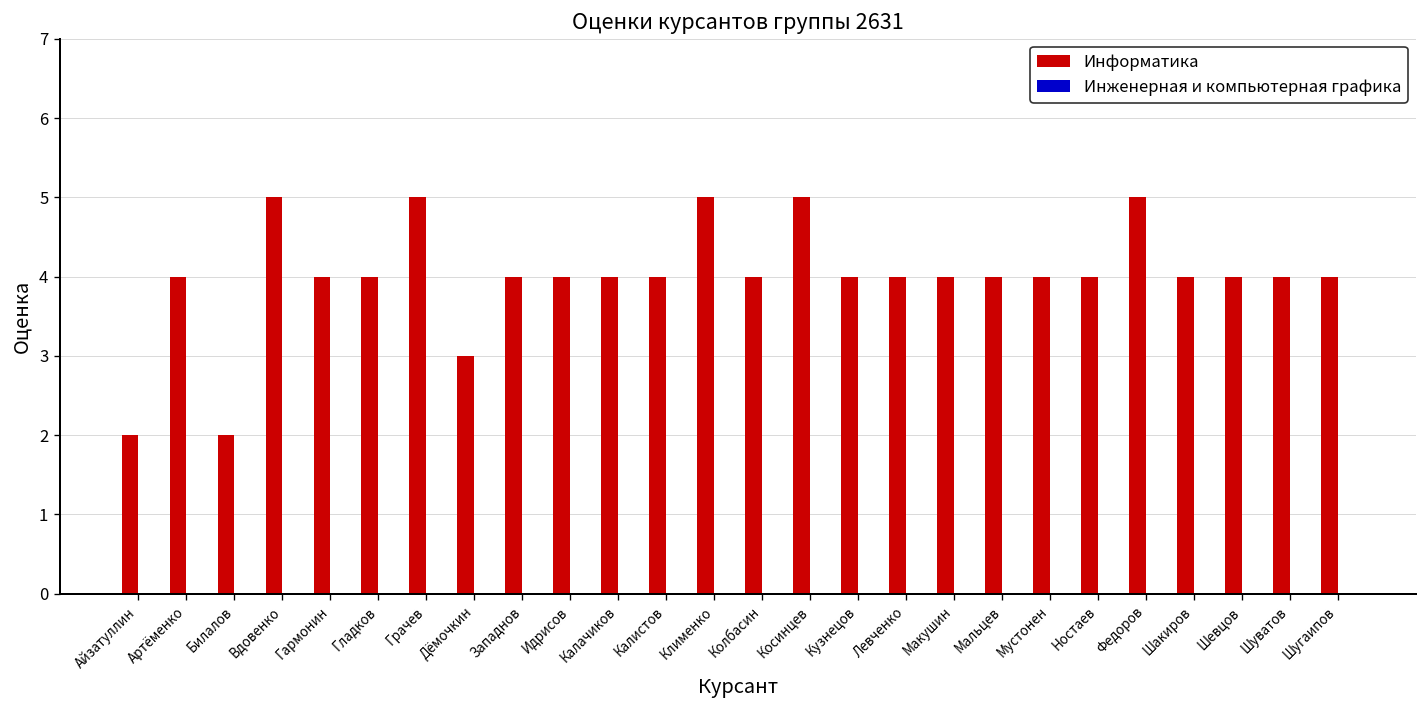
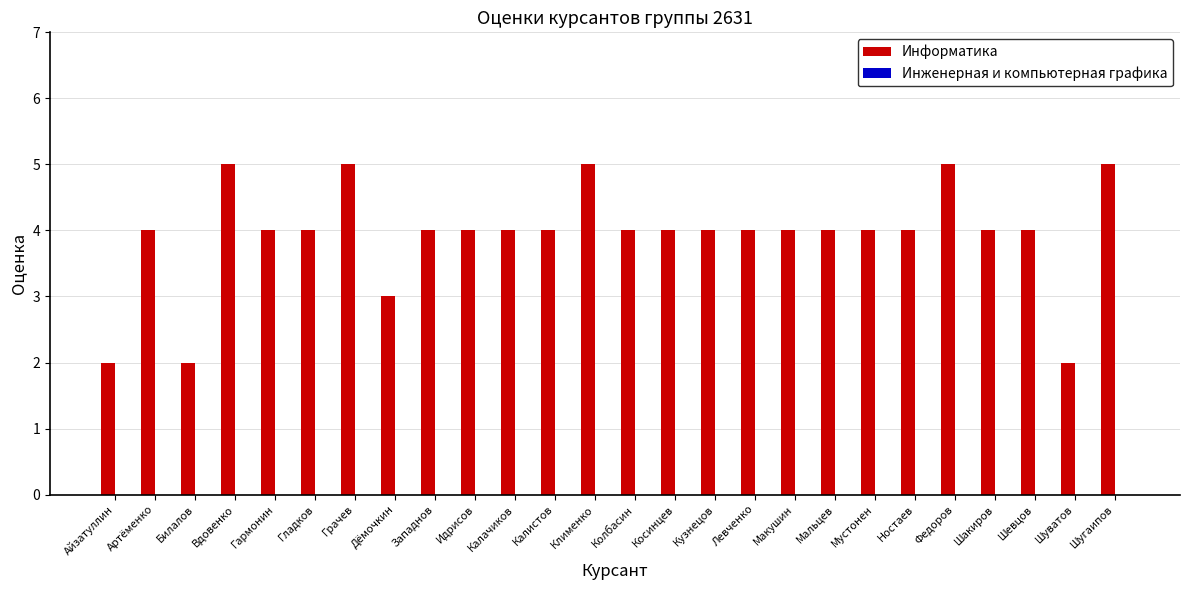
  {
    "Информатика": {
      "Айзатуллин": 2,
      "Артёменко": 4,
      "Билалов": 2,
      "Вдовенко": 5,
      "Гармонин": 4,
      "Гладков": 4,
      "Грачев": 5,
      "Дёмочкин": 3,
      "Западнов": 4,
      "Идрисов": 4,
      "Калачиков": 4,
      "Калистов": 4,
      "Клименко": 5,
      "Колбасин": 4,
-     "Косинцев": 5,
+     "Косинцев": 4,
      "Кузнецов": 4,
      "Левченко": 4,
      "Макушин": 4,
      "Мальцев": 4,
      "Мустонен": 4,
      "Ностаев": 4,
      "Федоров": 5,
      "Шакиров": 4,
      "Шевцов": 4,
-     "Шуватов": 4,
-     "Шугаипов": 4
+     "Шуватов": 2,
+     "Шугаипов": 5
    },
    "Инженерная и компьютерная графика": {
      "Айзатуллин": 0,
      "Артёменко": 0,
      "Билалов": 0,
      "Вдовенко": 0,
      "Гармонин": 0,
      "Гладков": 0,
      "Грачев": 0,
      "Дёмочкин": 0,
      "Западнов": 0,
      "Идрисов": 0,
      "Калачиков": 0,
      "Калистов": 0,
      "Клименко": 0,
      "Колбасин": 0,
      "Косинцев": 0,
      "Кузнецов": 0,
      "Левченко": 0,
      "Макушин": 0,
      "Мальцев": 0,
      "Мустонен": 0,
      "Ностаев": 0,
      "Федоров": 0,
      "Шакиров": 0,
      "Шевцов": 0,
      "Шуватов": 0,
      "Шугаипов": 0
    }
  }
